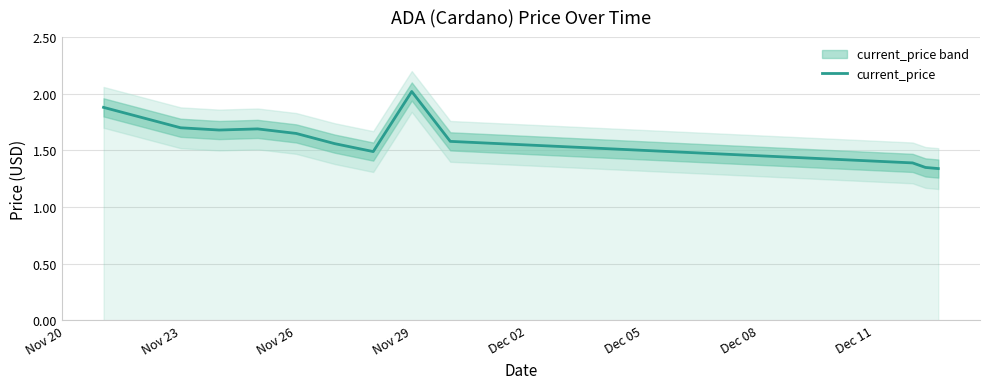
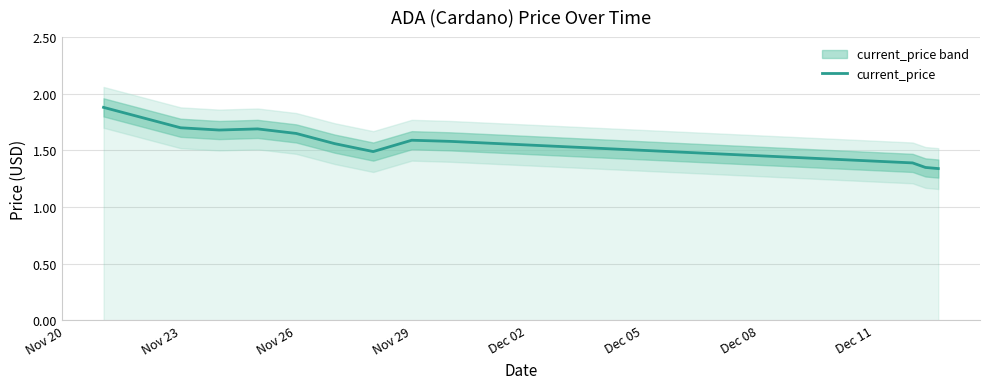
  {
    "current_price": {
      "Nov 23": 1.70,
      "Nov 26": 1.65,
-     "Nov 29": 2.02
+     "Nov 29": 1.59
    }
  }
